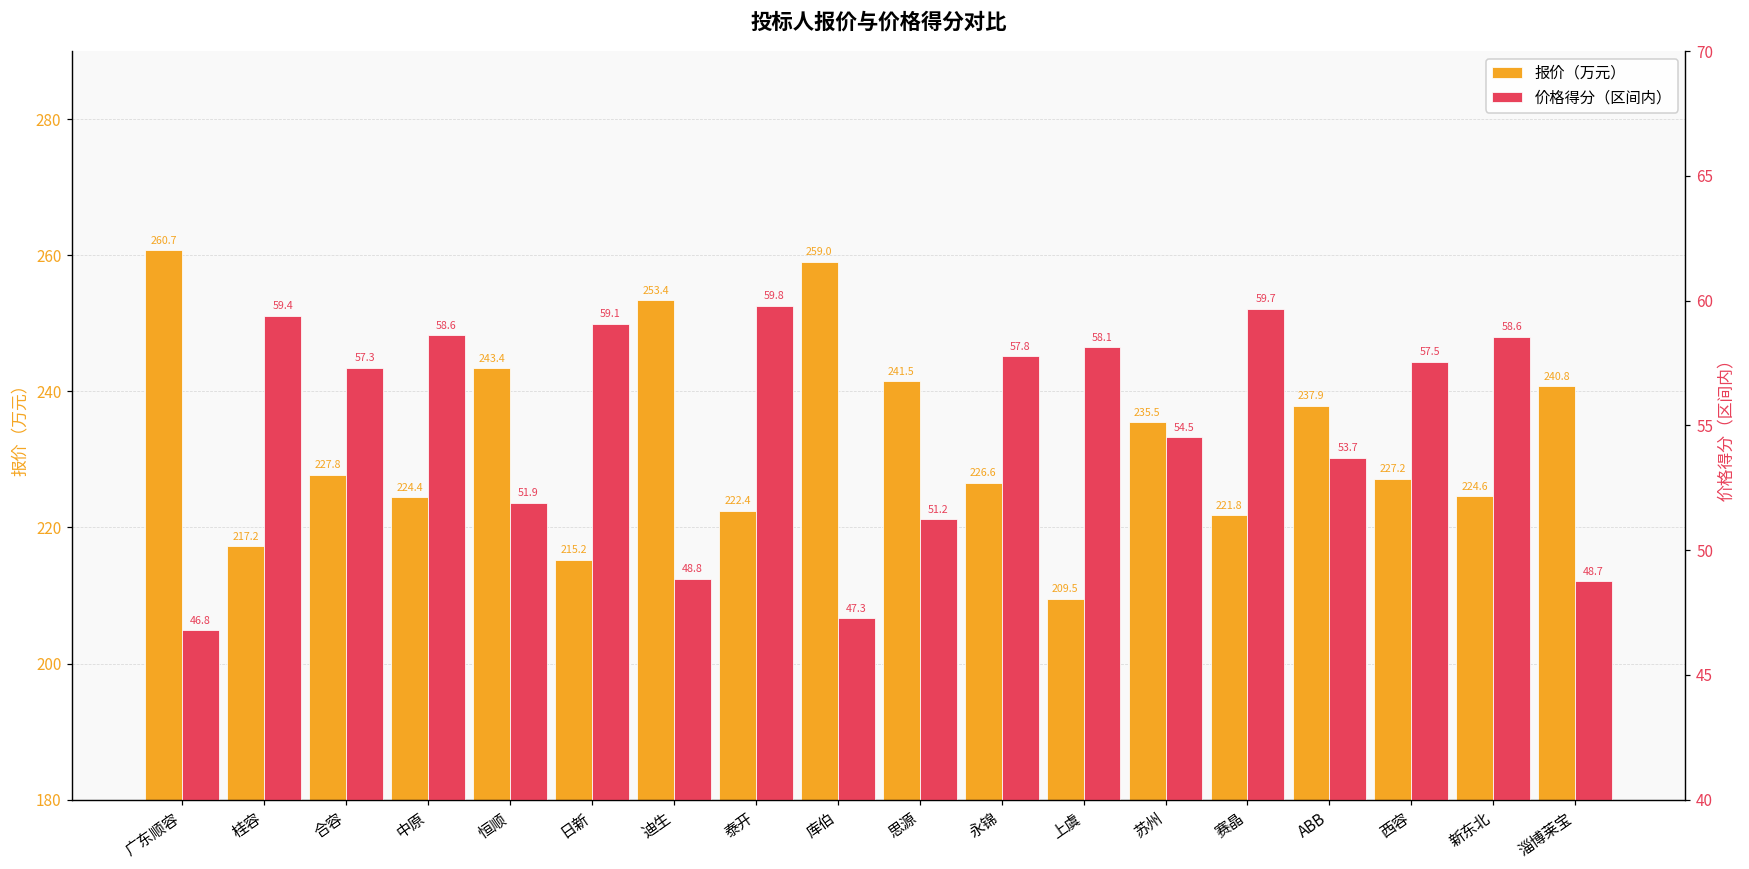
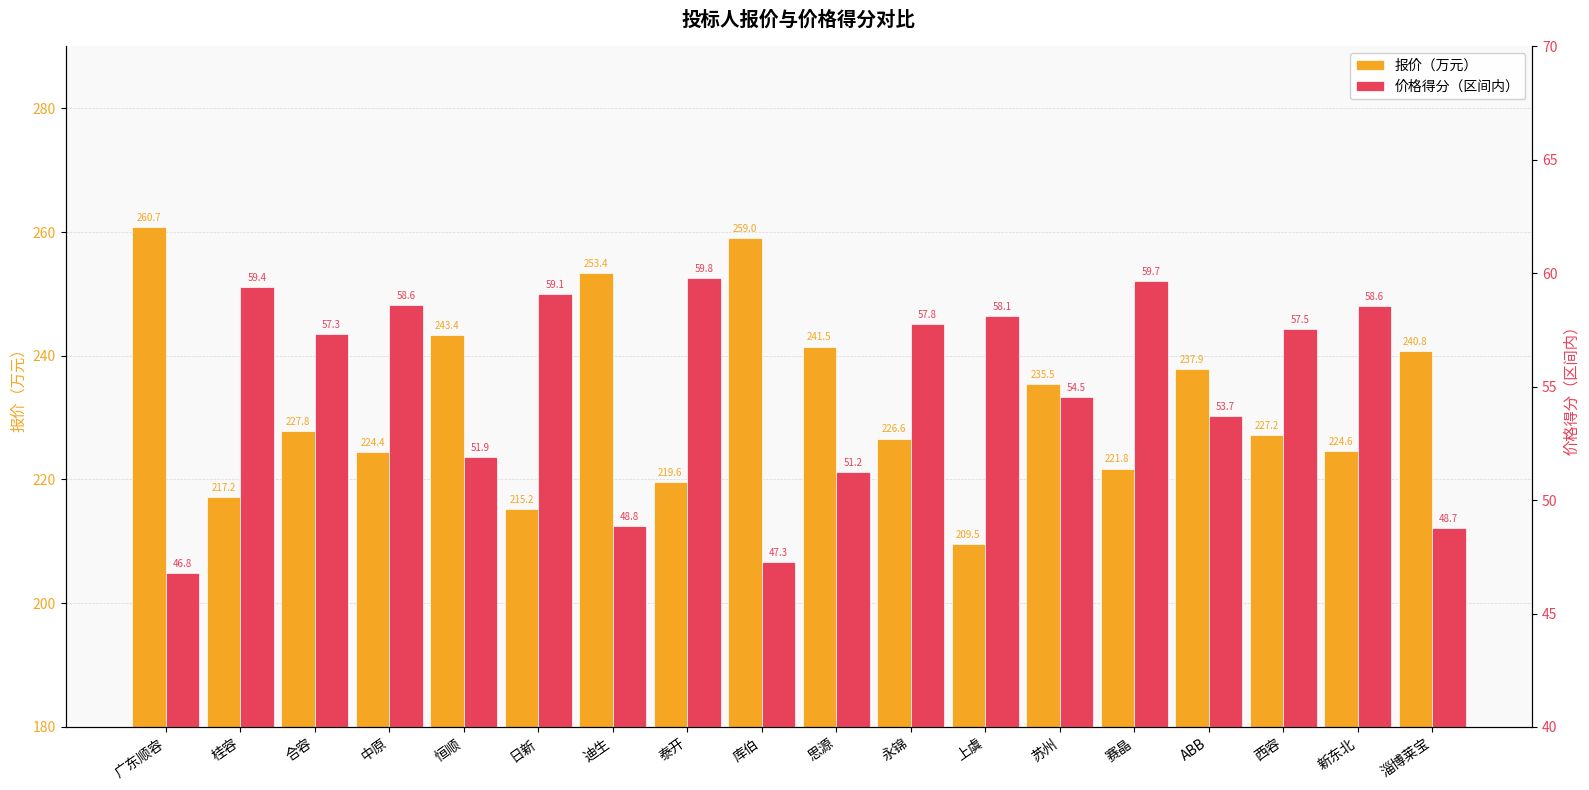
  {
    "报价（万元）": {
      "广东顺容": 260.7,
      "桂容": 217.2,
      "合容": 227.8,
      "中原": 224.4,
      "恒顺": 243.4,
      "日新": 215.2,
      "迪生": 253.4,
-     "泰开": 222.4,
+     "泰开": 219.6,
      "库伯": 259.0,
      "思源": 241.5,
      "永锦": 226.6,
      "上虞": 209.5,
      "苏州": 235.5,
      "赛晶": 221.8,
      "ABB": 237.9,
      "西容": 227.2,
      "新东北": 224.6,
      "淄博莱宝": 240.8
    },
    "价格得分（区间内）": {
      "广东顺容": 46.8,
      "桂容": 59.4,
      "合容": 57.3,
      "中原": 58.6,
      "恒顺": 51.9,
      "日新": 59.1,
      "迪生": 48.8,
      "泰开": 59.8,
      "库伯": 47.3,
      "思源": 51.2,
      "永锦": 57.8,
      "上虞": 58.1,
      "苏州": 54.5,
      "赛晶": 59.7,
      "ABB": 53.7,
      "西容": 57.5,
      "新东北": 58.6,
      "淄博莱宝": 48.7
    }
  }
